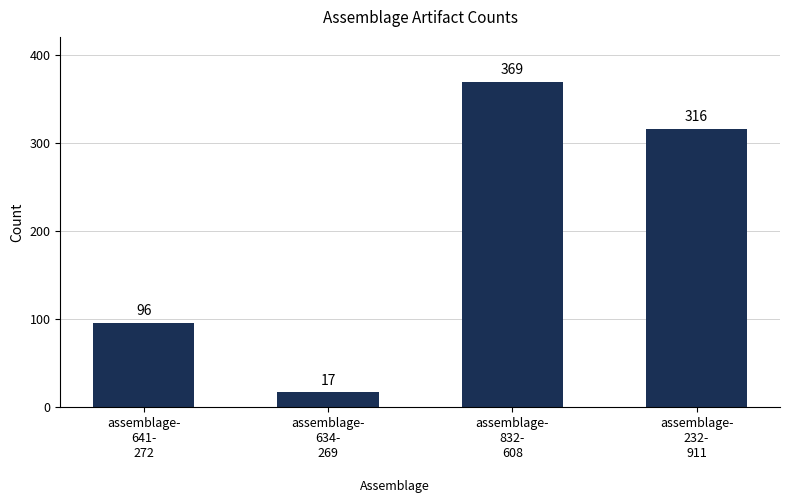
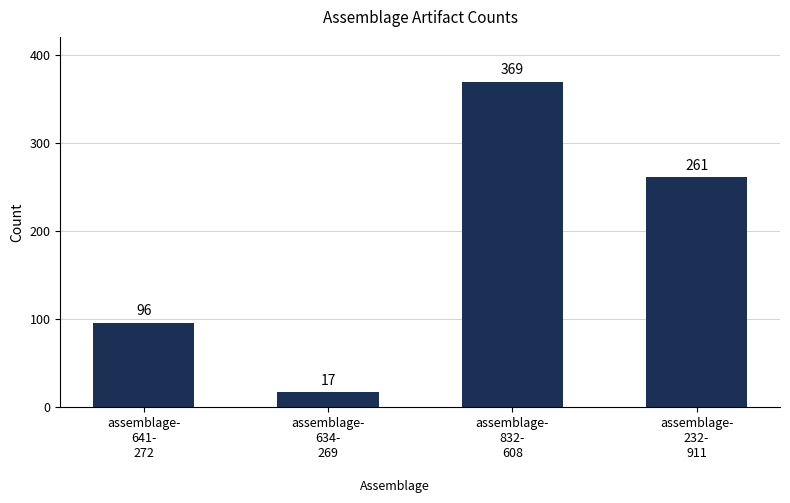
  {
    "assemblage- 641- 272": 96,
    "assemblage- 634- 269": 17,
    "assemblage- 832- 608": 369,
-   "assemblage- 232- 911": 316
+   "assemblage- 232- 911": 261
  }
